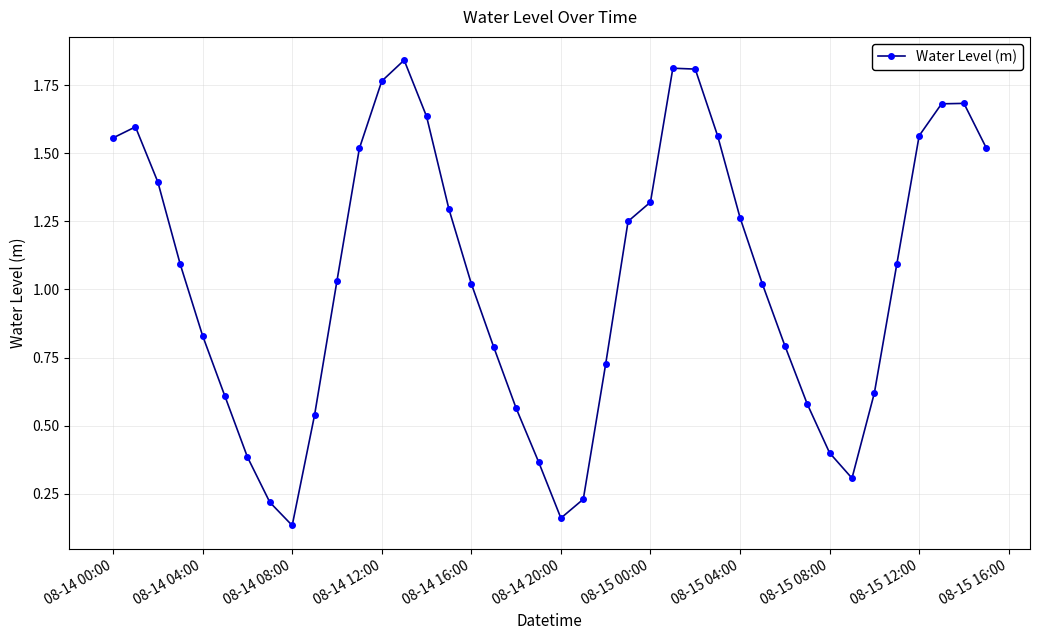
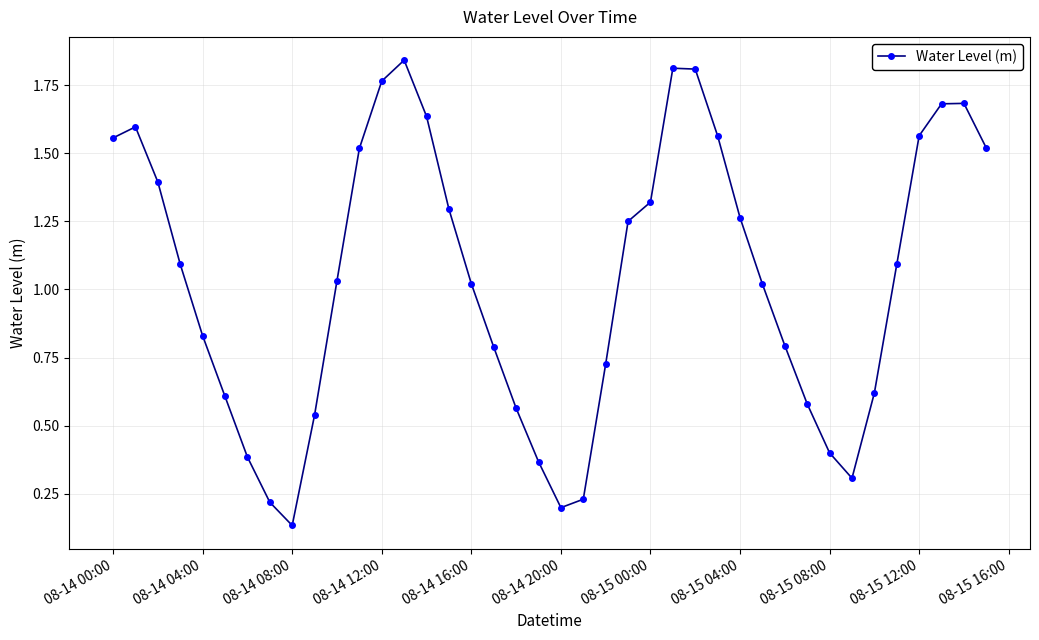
  {
    "08-14 00:00": 1.56,
    "08-14 04:00": 0.83,
    "08-14 08:00": 0.13,
    "08-14 12:00": 1.76,
    "08-14 16:00": 1.02,
-   "08-14 20:00": 0.16,
+   "08-14 20:00": 0.20,
    "08-15 00:00": 1.32,
    "08-15 04:00": 1.26,
    "08-15 08:00": 0.40,
    "08-15 12:00": 1.56
  }
